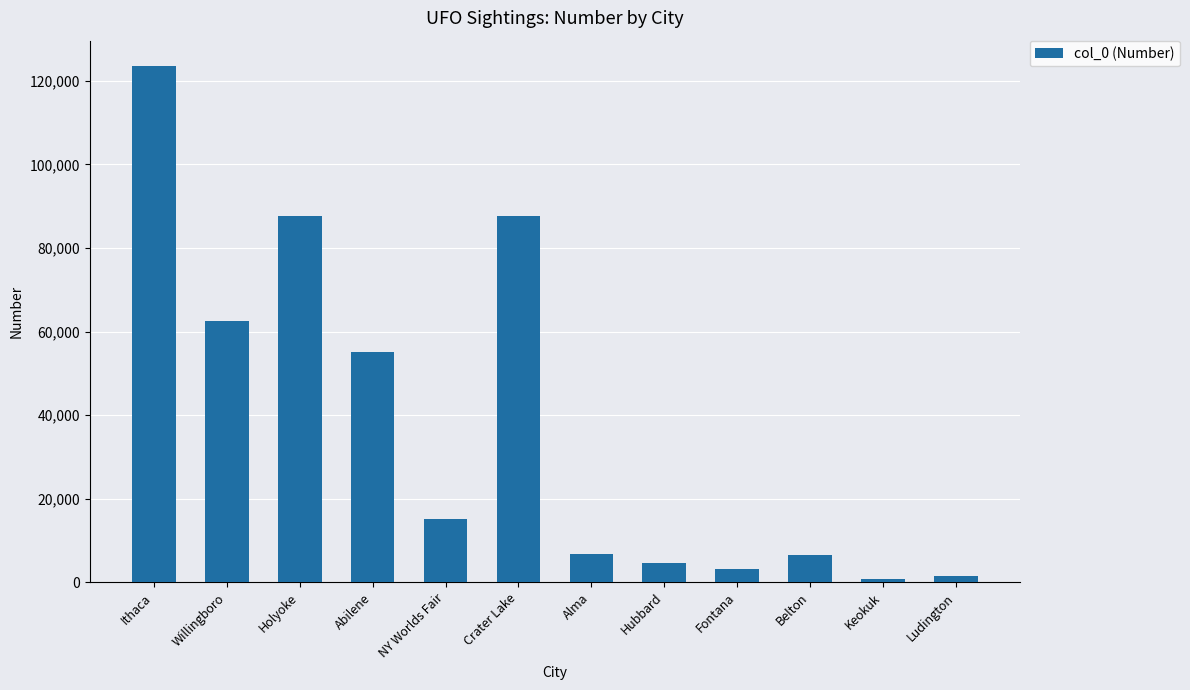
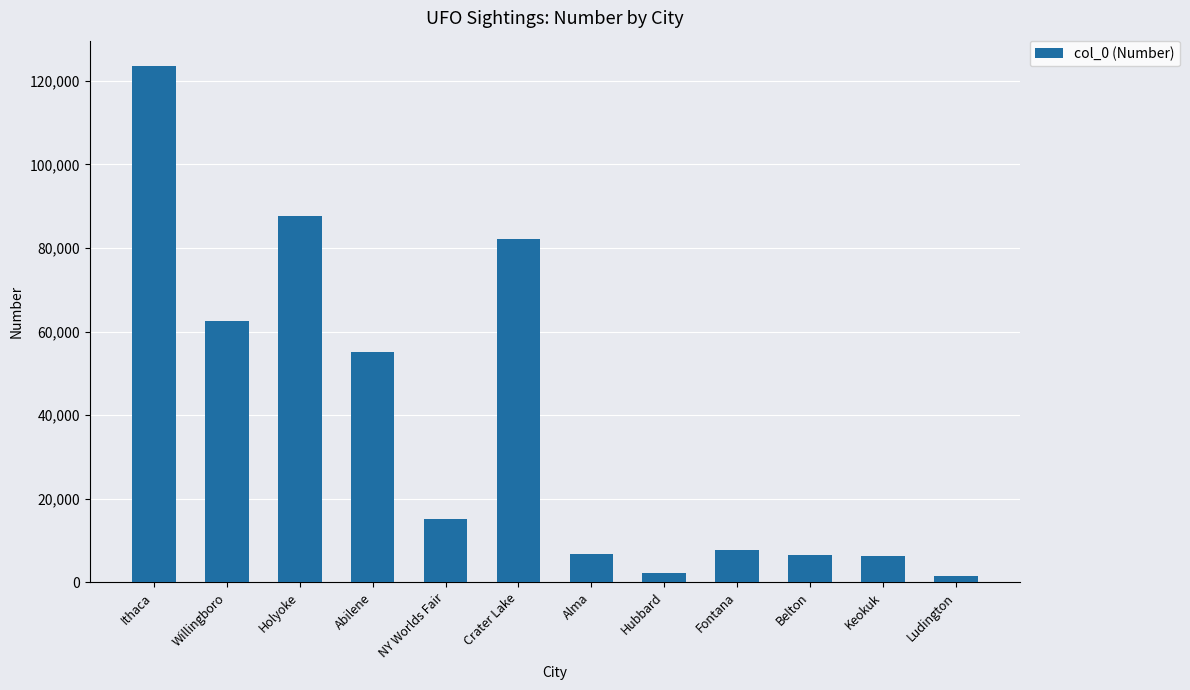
  {
    "Ithaca": "123,000",
    "Willingboro": "62,000",
    "Holyoke": "88,000",
    "Abilene": "55,000",
    "NY Worlds Fair": "15,000",
-   "Crater Lake": "88,000",
+   "Crater Lake": "82,000",
    "Alma": "7,000",
-   "Hubbard": "5,000",
-   "Fontana": "3,000",
+   "Hubbard": "2,000",
+   "Fontana": "8,000",
    "Belton": "7,000",
-   "Keokuk": "1,000",
+   "Keokuk": "6,000",
    "Ludington": "2,000"
  }
